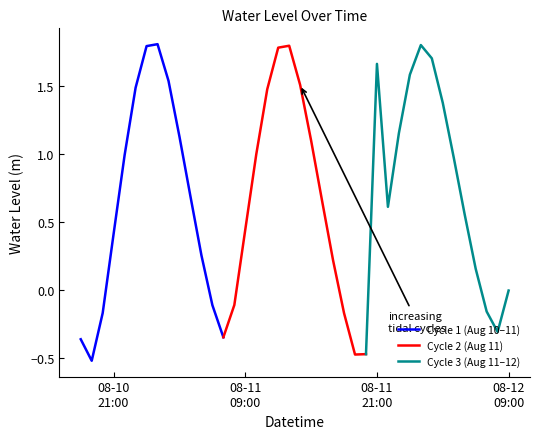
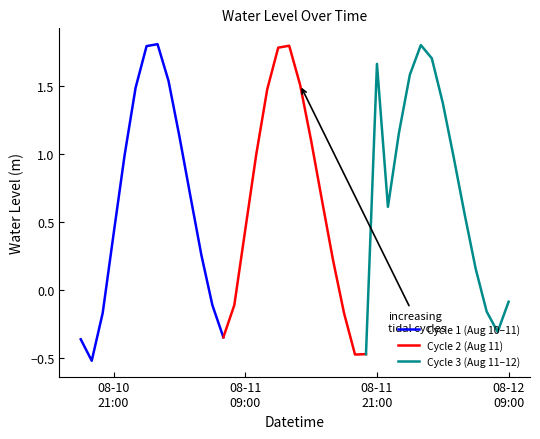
  {
    "Cycle 1 (Aug 10–11)": {
      "08-10 21:00": 0.41
    },
    "Cycle 2 (Aug 11)": {
      "08-11 09:00": 0.44
    },
    "Cycle 3 (Aug 11–12)": {
      "08-11 21:00": 1.66,
-     "08-12 09:00": -0.01
+     "08-12 09:00": -0.09
    }
  }
